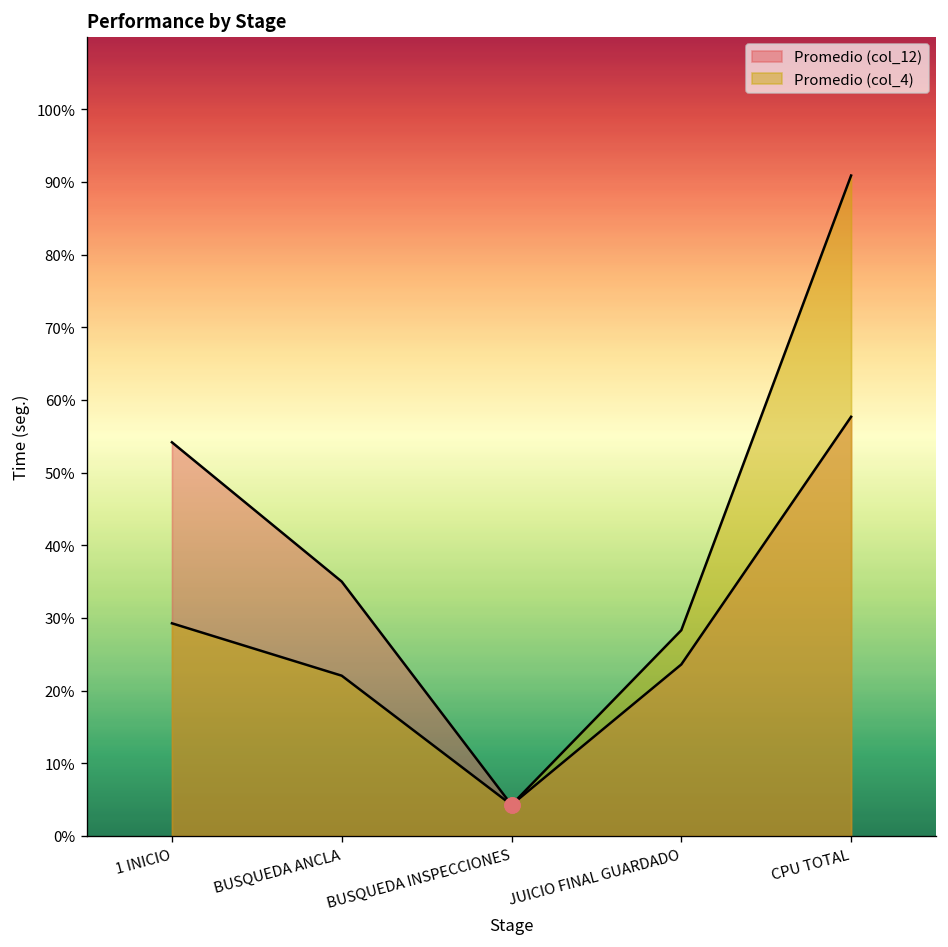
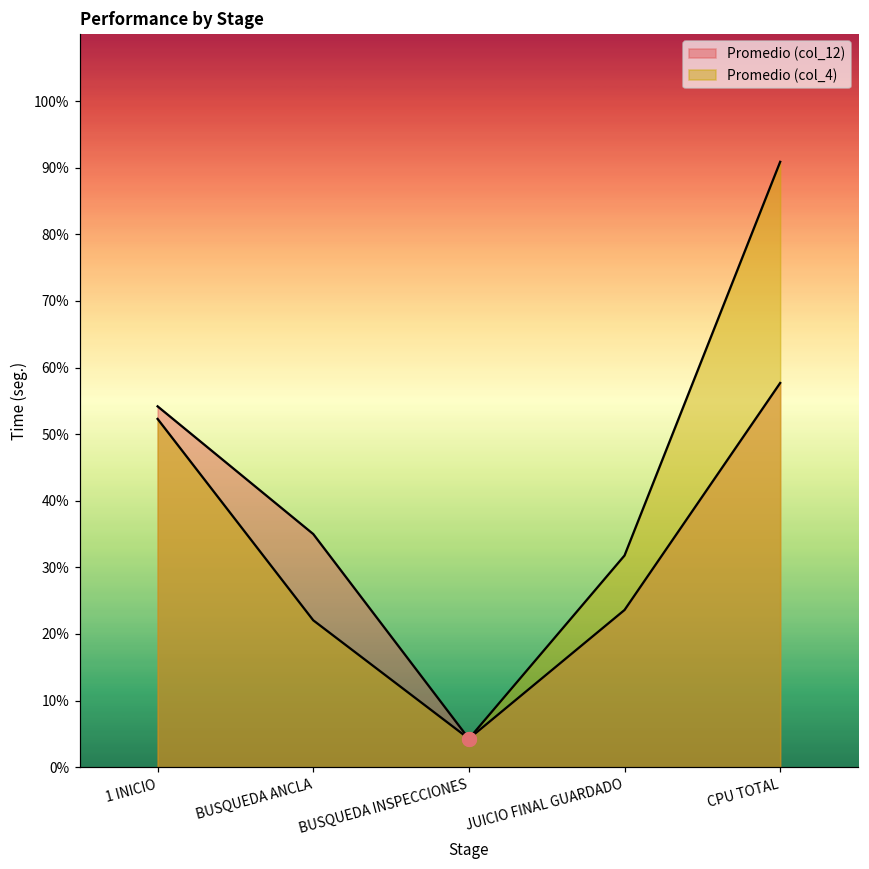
  {
    "Promedio (col_4)": {
-     "1 INICIO": "29%",
+     "1 INICIO": "52%",
      "BUSQUEDA ANCLA": "22%",
-     "JUICIO FINAL GUARDADO": "28%",
+     "JUICIO FINAL GUARDADO": "32%",
      "CPU TOTAL": "91%"
    }
  }
